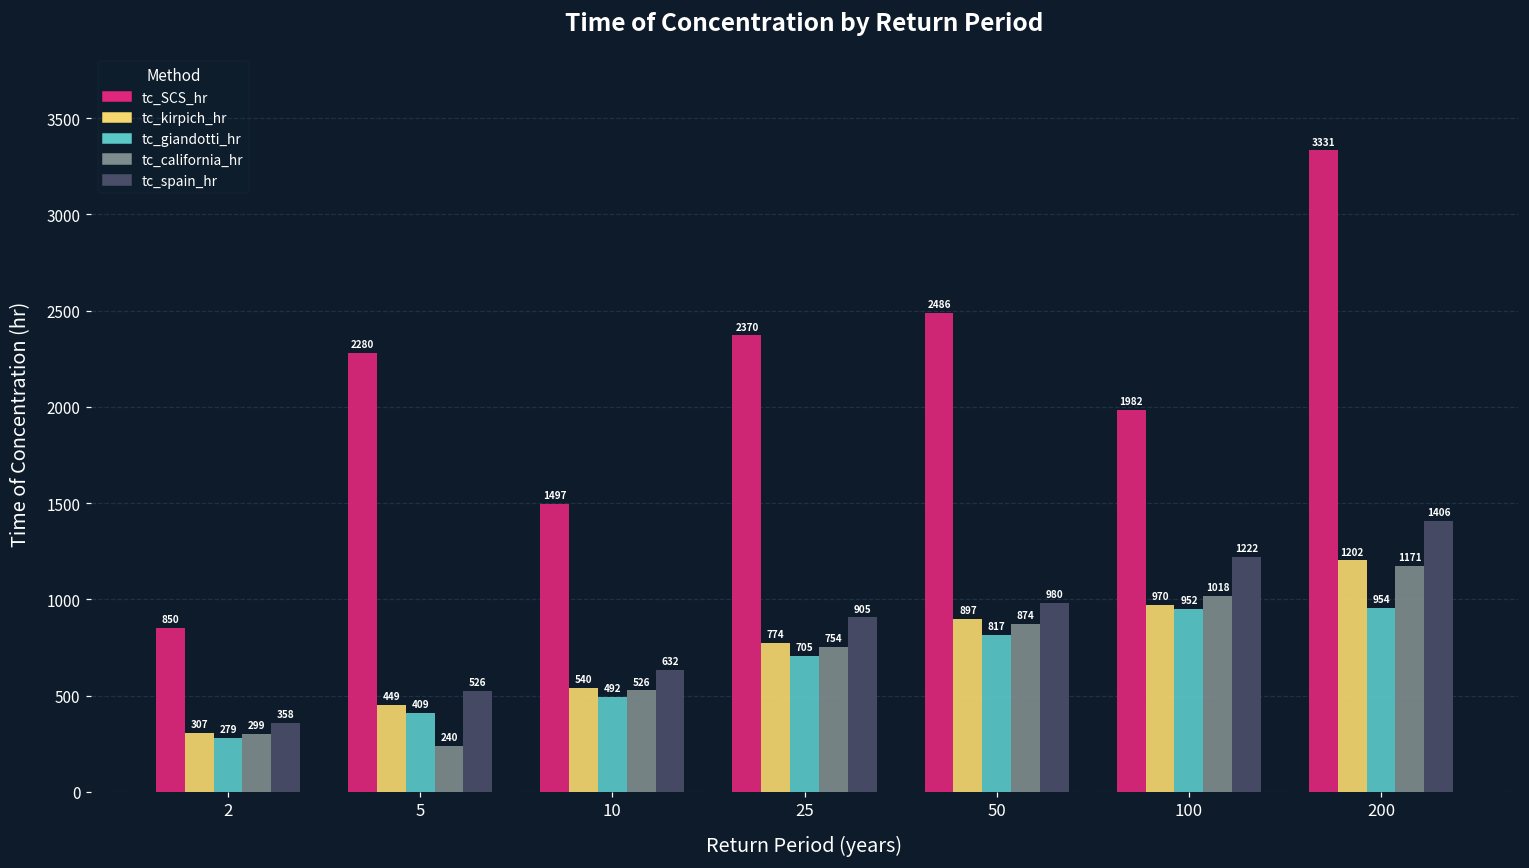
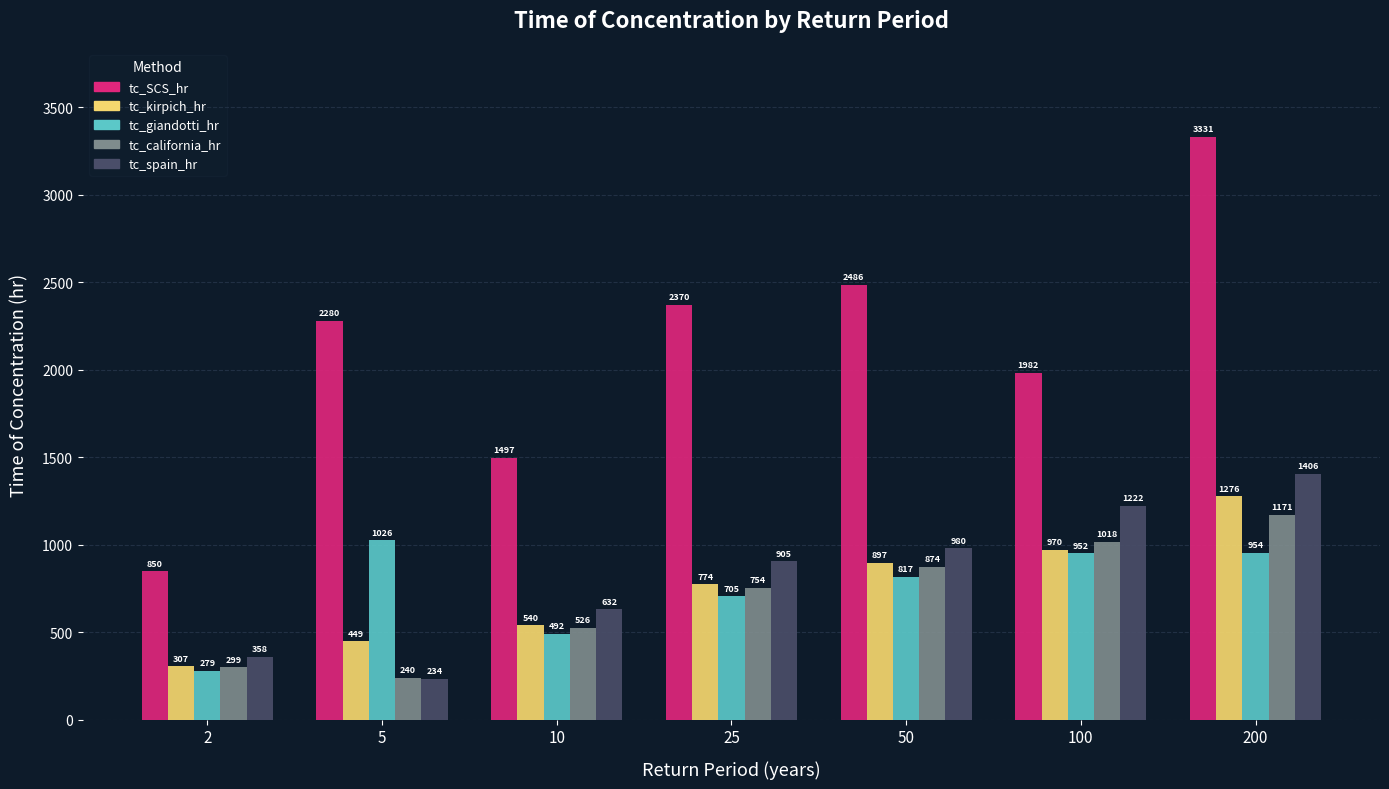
  {
    "tc_SCS_hr": {
      "2": 850,
      "5": 2280,
      "10": 1497,
      "25": 2370,
      "50": 2486,
      "100": 1982,
      "200": 3331
    },
    "tc_kirpich_hr": {
      "2": 307,
      "5": 449,
      "10": 540,
      "25": 774,
      "50": 897,
      "100": 970,
-     "200": 1202
+     "200": 1276
    },
    "tc_giandotti_hr": {
      "2": 279,
-     "5": 409,
+     "5": 1026,
      "10": 492,
      "25": 705,
      "50": 817,
      "100": 952,
      "200": 954
    },
    "tc_california_hr": {
      "2": 299,
      "5": 240,
      "10": 526,
      "25": 754,
      "50": 874,
      "100": 1018,
      "200": 1171
    },
    "tc_spain_hr": {
      "2": 358,
-     "5": 526,
+     "5": 234,
      "10": 632,
      "25": 905,
      "50": 980,
      "100": 1222,
      "200": 1406
    }
  }
